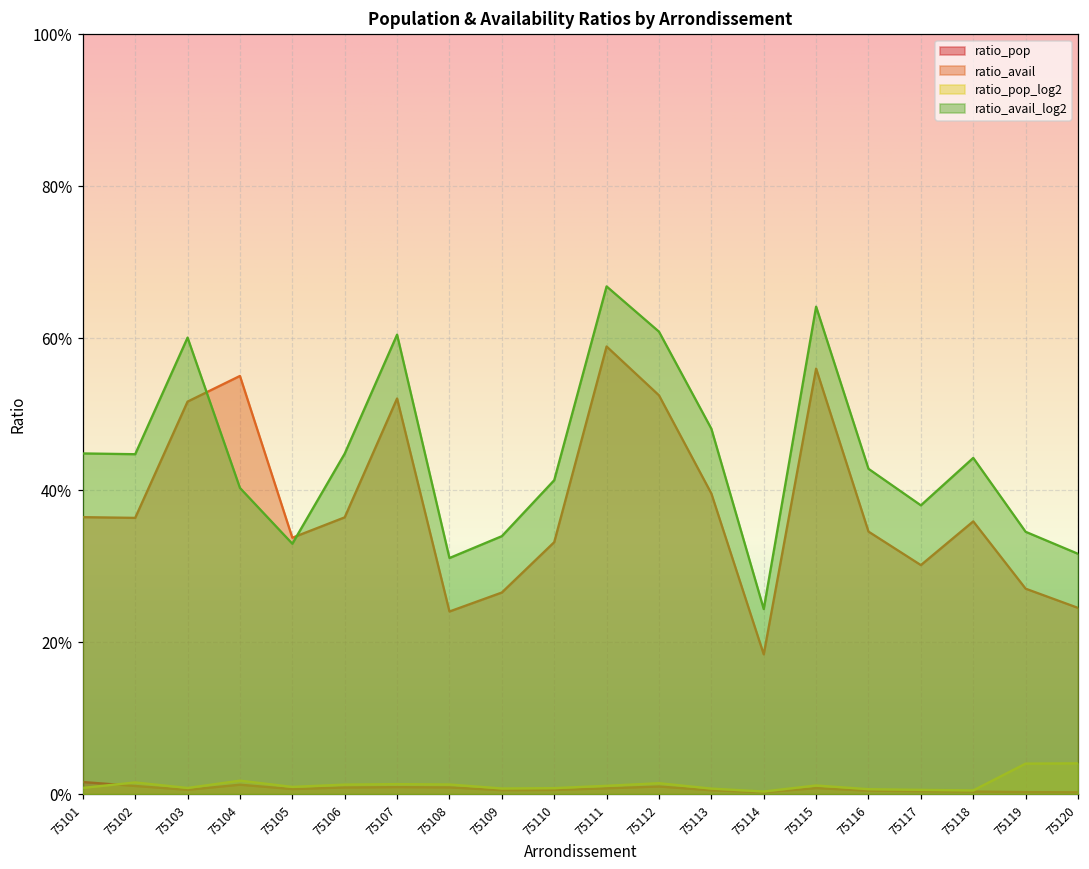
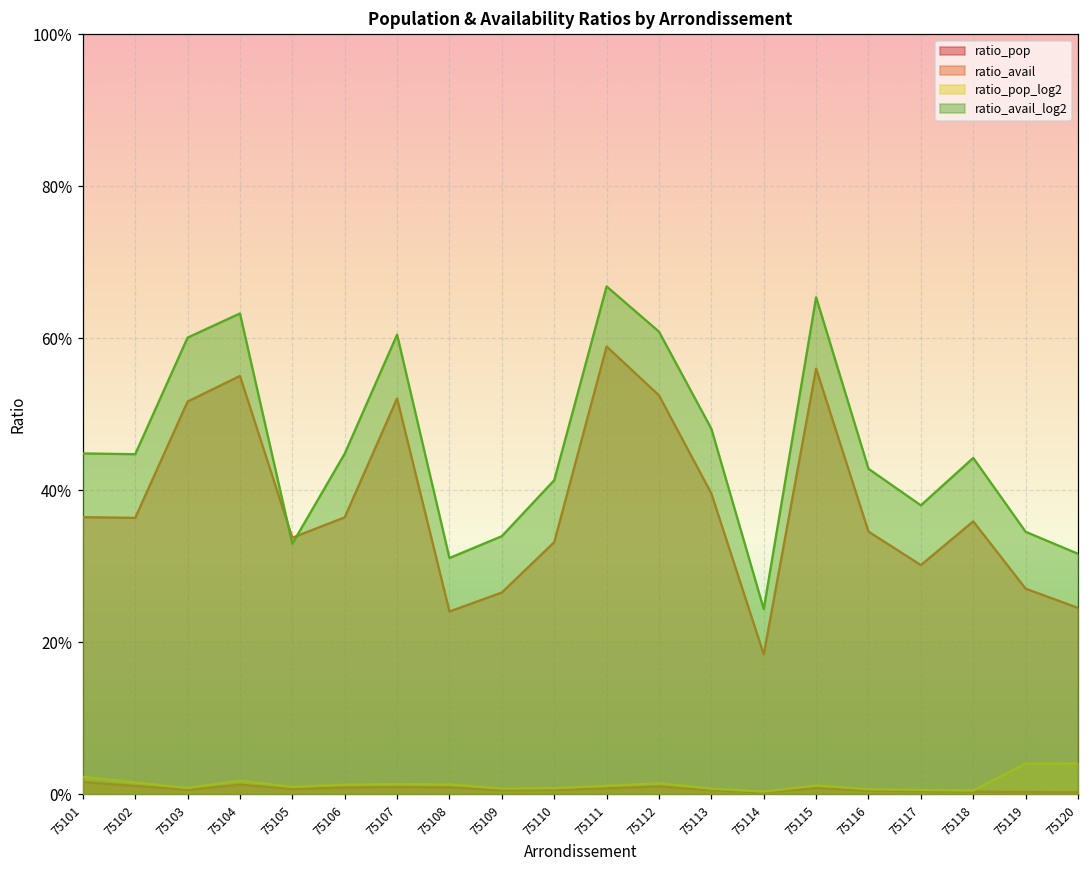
  {
    "ratio_pop_log2": {
-     "75101": "1%",
+     "75101": "2%",
      "75102": "2%",
      "75104": "2%",
      "75106": "1%",
      "75107": "1%",
      "75108": "1%",
      "75112": "1%",
      "75119": "4%",
      "75120": "4%"
    },
    "ratio_avail_log2": {
      "75101": "45%",
      "75102": "45%",
      "75103": "60%",
-     "75104": "40%",
+     "75104": "63%",
      "75105": "33%",
      "75106": "45%",
      "75107": "60%",
      "75108": "31%",
      "75109": "34%",
      "75110": "41%",
      "75111": "67%",
      "75112": "61%",
      "75113": "48%",
      "75114": "24%",
-     "75115": "64%",
+     "75115": "65%",
      "75116": "43%",
      "75117": "38%",
      "75118": "44%",
      "75119": "35%",
      "75120": "32%"
    }
  }
